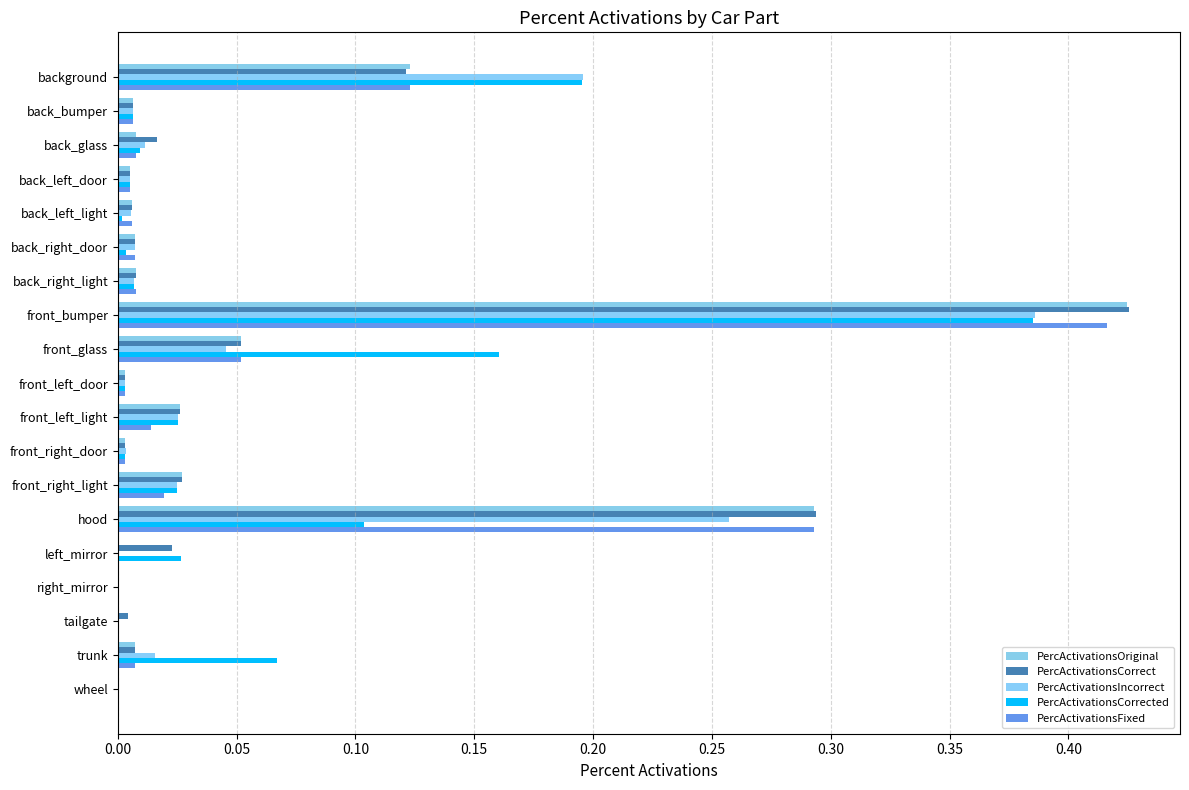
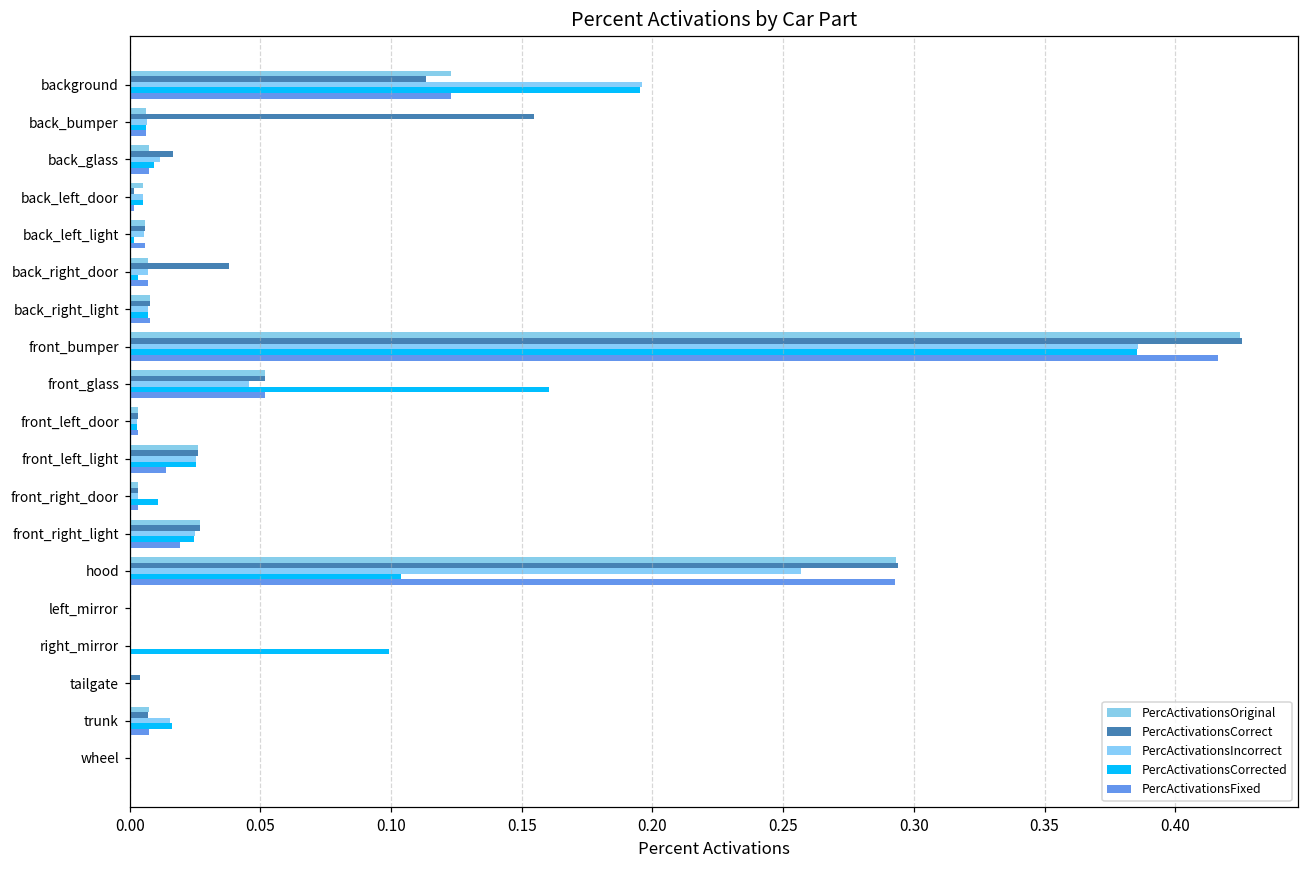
  {
    "PercActivationsCorrect": {
-     "background": 0.121,
-     "back_bumper": 0.006,
+     "background": 0.113,
+     "back_bumper": 0.155,
      "back_glass": 0.017,
-     "back_left_door": 0.005,
+     "back_left_door": 0.002,
      "back_left_light": 0.006,
-     "back_right_door": 0.007,
+     "back_right_door": 0.038,
      "back_right_light": 0.008,
      "front_bumper": 0.426,
      "front_glass": 0.052,
      "front_left_door": 0.003,
      "front_left_light": 0.026,
      "front_right_door": 0.003,
      "front_right_light": 0.027,
      "hood": 0.294,
-     "left_mirror": 0.023,
+     "left_mirror": 0.000,
      "tailgate": 0.004,
      "trunk": 0.007
    },
    "PercActivationsCorrected": {
      "background": 0.195,
      "back_bumper": 0.006,
      "back_glass": 0.009,
      "back_left_door": 0.005,
      "back_left_light": 0.002,
      "back_right_door": 0.003,
      "back_right_light": 0.007,
      "front_bumper": 0.385,
      "front_glass": 0.161,
      "front_left_door": 0.003,
      "front_left_light": 0.025,
-     "front_right_door": 0.003,
+     "front_right_door": 0.011,
      "front_right_light": 0.025,
      "hood": 0.104,
-     "left_mirror": 0.027,
-     "right_mirror": 0.001,
-     "trunk": 0.067,
+     "left_mirror": 0.001,
+     "right_mirror": 0.099,
+     "trunk": 0.016,
      "wheel": 0.000
    },
    "PercActivationsFixed": {
      "background": 0.123,
      "back_bumper": 0.006,
      "back_glass": 0.007,
-     "back_left_door": 0.005,
+     "back_left_door": 0.002,
      "back_left_light": 0.006,
      "back_right_door": 0.007,
      "back_right_light": 0.008,
      "front_bumper": 0.416,
      "front_glass": 0.052,
      "front_left_door": 0.003,
      "front_left_light": 0.014,
      "front_right_door": 0.003,
      "front_right_light": 0.019,
      "hood": 0.293,
      "trunk": 0.007
    }
  }
